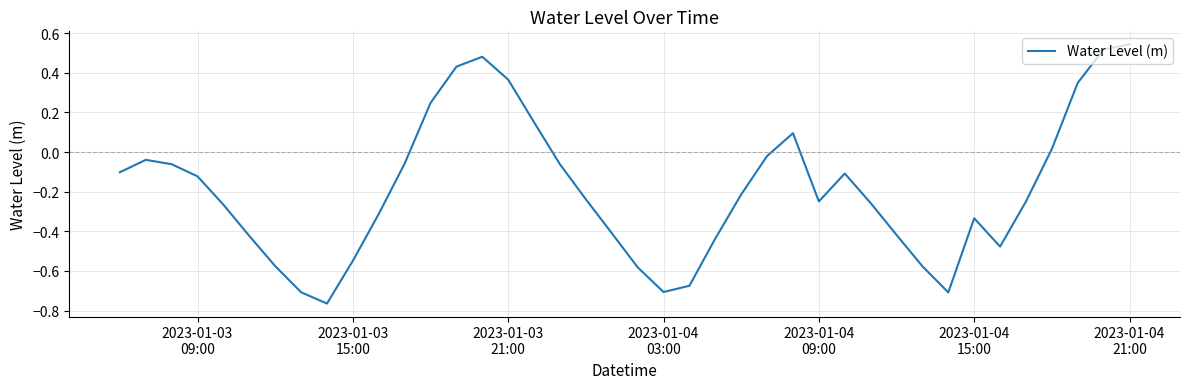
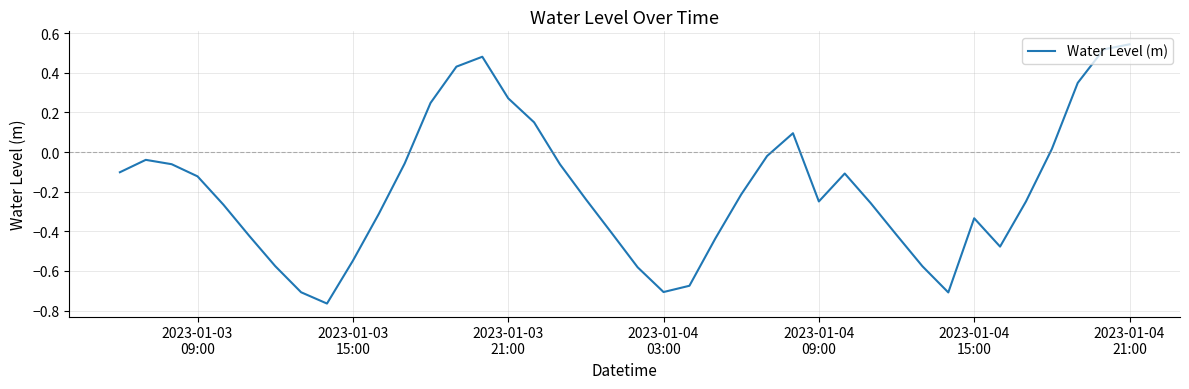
  {
    "2023-01-03 09:00": -0.12,
    "2023-01-03 15:00": -0.55,
-   "2023-01-03 21:00": 0.37,
+   "2023-01-03 21:00": 0.27,
    "2023-01-04 03:00": -0.71,
    "2023-01-04 09:00": -0.25,
    "2023-01-04 15:00": -0.33
  }
